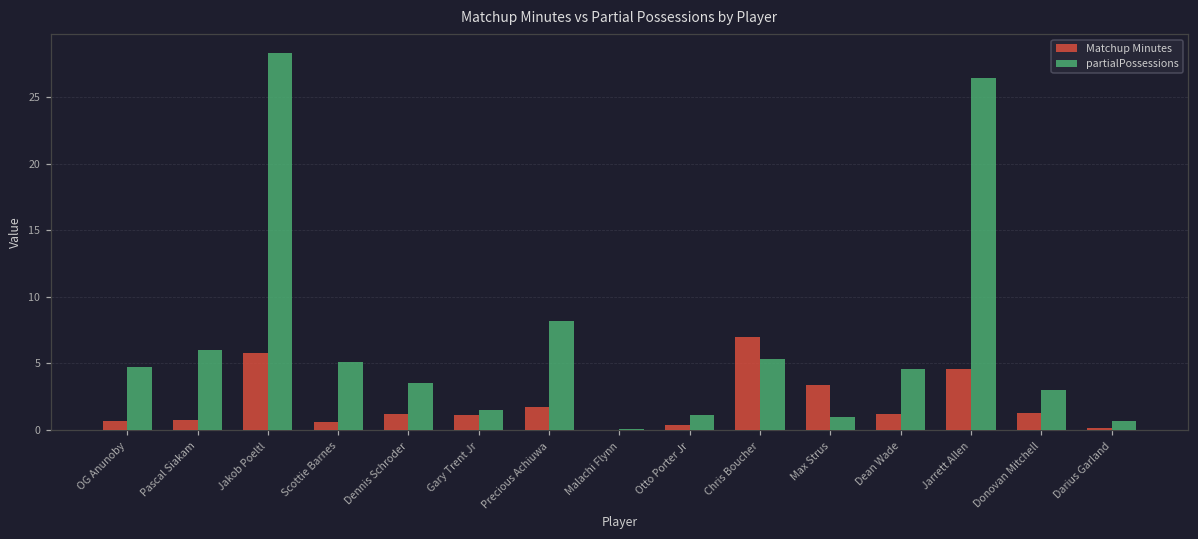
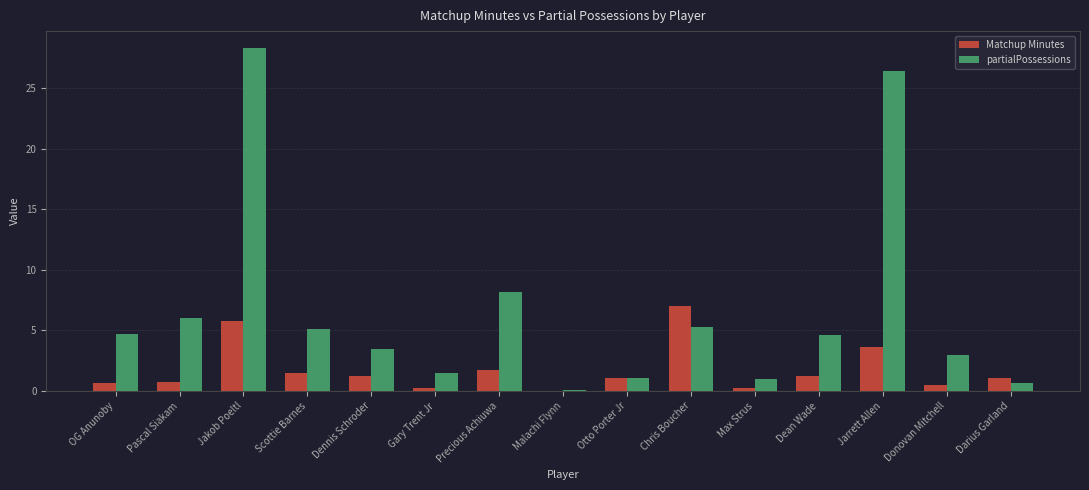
  {
    "Matchup Minutes": {
      "OG Anunoby": 0.7,
      "Pascal Siakam": 0.8,
      "Jakob Poeltl": 5.8,
-     "Scottie Barnes": 0.6,
+     "Scottie Barnes": 1.5,
      "Dennis Schroder": 1.2,
-     "Gary Trent Jr": 1.1,
+     "Gary Trent Jr": 0.3,
      "Precious Achiuwa": 1.7,
-     "Otto Porter Jr": 0.4,
+     "Otto Porter Jr": 1.1,
      "Chris Boucher": 7.0,
-     "Max Strus": 3.4,
+     "Max Strus": 0.2,
      "Dean Wade": 1.2,
-     "Jarrett Allen": 4.6,
-     "Donovan Mitchell": 1.3,
-     "Darius Garland": 0.1
+     "Jarrett Allen": 3.7,
+     "Donovan Mitchell": 0.5,
+     "Darius Garland": 1.1
    },
    "partialPossessions": {
      "OG Anunoby": 4.7,
      "Pascal Siakam": 6.0,
      "Jakob Poeltl": 28.3,
      "Scottie Barnes": 5.1,
      "Dennis Schroder": 3.5,
      "Gary Trent Jr": 1.5,
      "Precious Achiuwa": 8.2,
      "Otto Porter Jr": 1.1,
      "Chris Boucher": 5.3,
      "Max Strus": 1.0,
      "Dean Wade": 4.6,
      "Jarrett Allen": 26.4,
      "Donovan Mitchell": 3.0,
      "Darius Garland": 0.7
    }
  }
